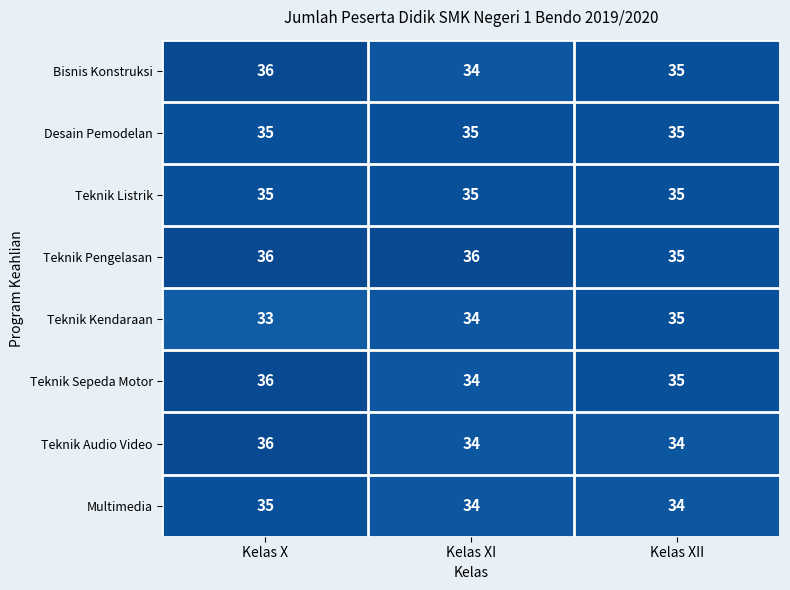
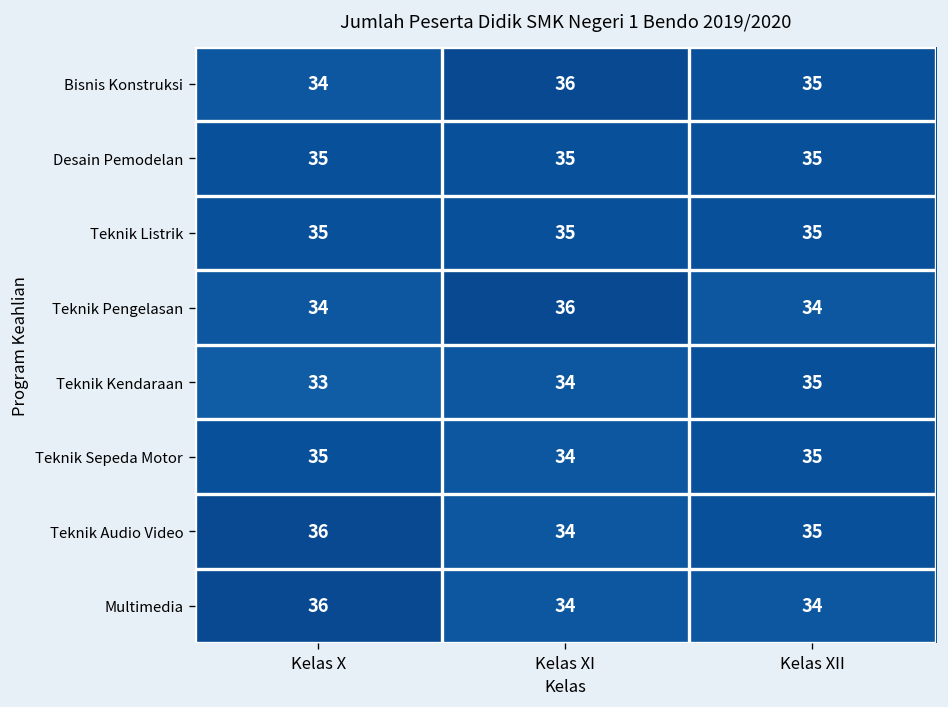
  {
    "Bisnis Konstruksi": {
-     "Kelas X": 36,
-     "Kelas XI": 34,
+     "Kelas X": 34,
+     "Kelas XI": 36,
      "Kelas XII": 35
    },
    "Desain Pemodelan": {
      "Kelas X": 35,
      "Kelas XI": 35,
      "Kelas XII": 35
    },
    "Teknik Listrik": {
      "Kelas X": 35,
      "Kelas XI": 35,
      "Kelas XII": 35
    },
    "Teknik Pengelasan": {
-     "Kelas X": 36,
+     "Kelas X": 34,
      "Kelas XI": 36,
-     "Kelas XII": 35
+     "Kelas XII": 34
    },
    "Teknik Kendaraan": {
      "Kelas X": 33,
      "Kelas XI": 34,
      "Kelas XII": 35
    },
    "Teknik Sepeda Motor": {
-     "Kelas X": 36,
+     "Kelas X": 35,
      "Kelas XI": 34,
      "Kelas XII": 35
    },
    "Teknik Audio Video": {
      "Kelas X": 36,
      "Kelas XI": 34,
-     "Kelas XII": 34
+     "Kelas XII": 35
    },
    "Multimedia": {
-     "Kelas X": 35,
+     "Kelas X": 36,
      "Kelas XI": 34,
      "Kelas XII": 34
    }
  }
